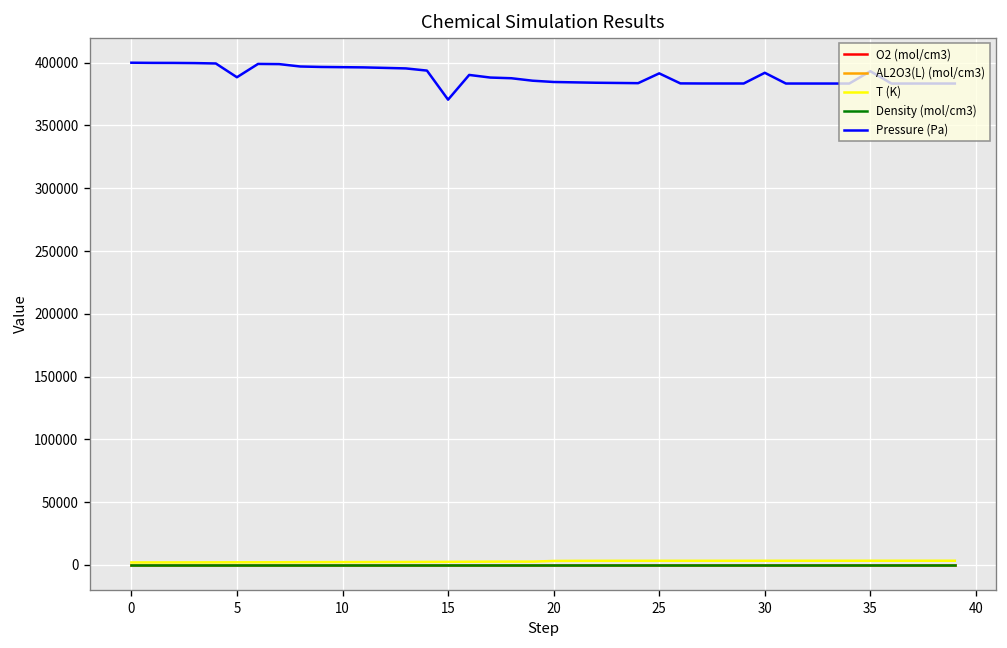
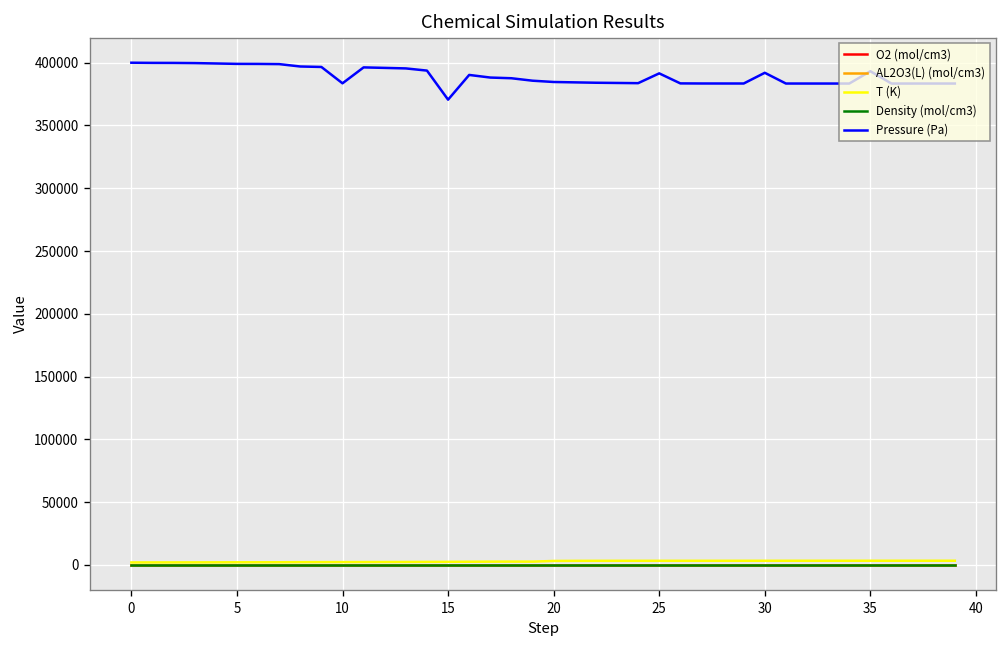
  {
    "Density (mol/cm3)": {
      "15": 0,
      "20": 0,
      "25": 0,
      "30": 0,
      "35": 0
    },
    "T (K)": {
      "15": 2000,
      "20": 3000,
      "25": 3000,
      "30": 3000,
      "35": 3000
    },
    "Pressure (Pa)": {
      "0": 400000,
-     "5": 388000,
-     "10": 396000,
+     "5": 399000,
+     "10": 384000,
      "15": 371000,
      "20": 385000,
      "25": 392000,
      "30": 392000
    }
  }
